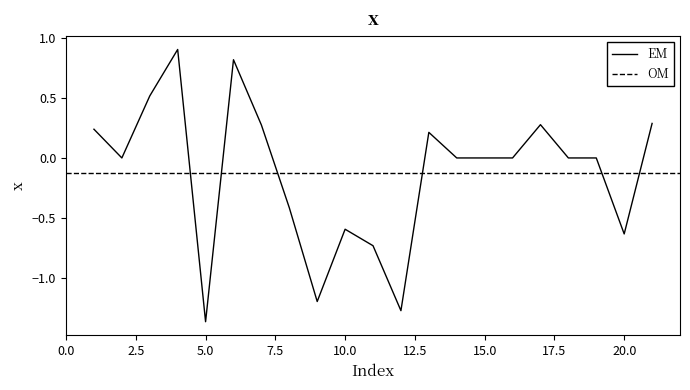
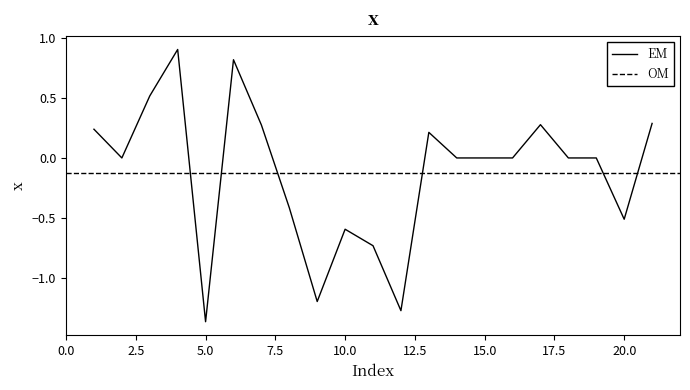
  {
    "5.0": -1.36,
    "10.0": -0.59,
    "15.0": 0.00,
-   "20.0": -0.63
+   "20.0": -0.51
  }
